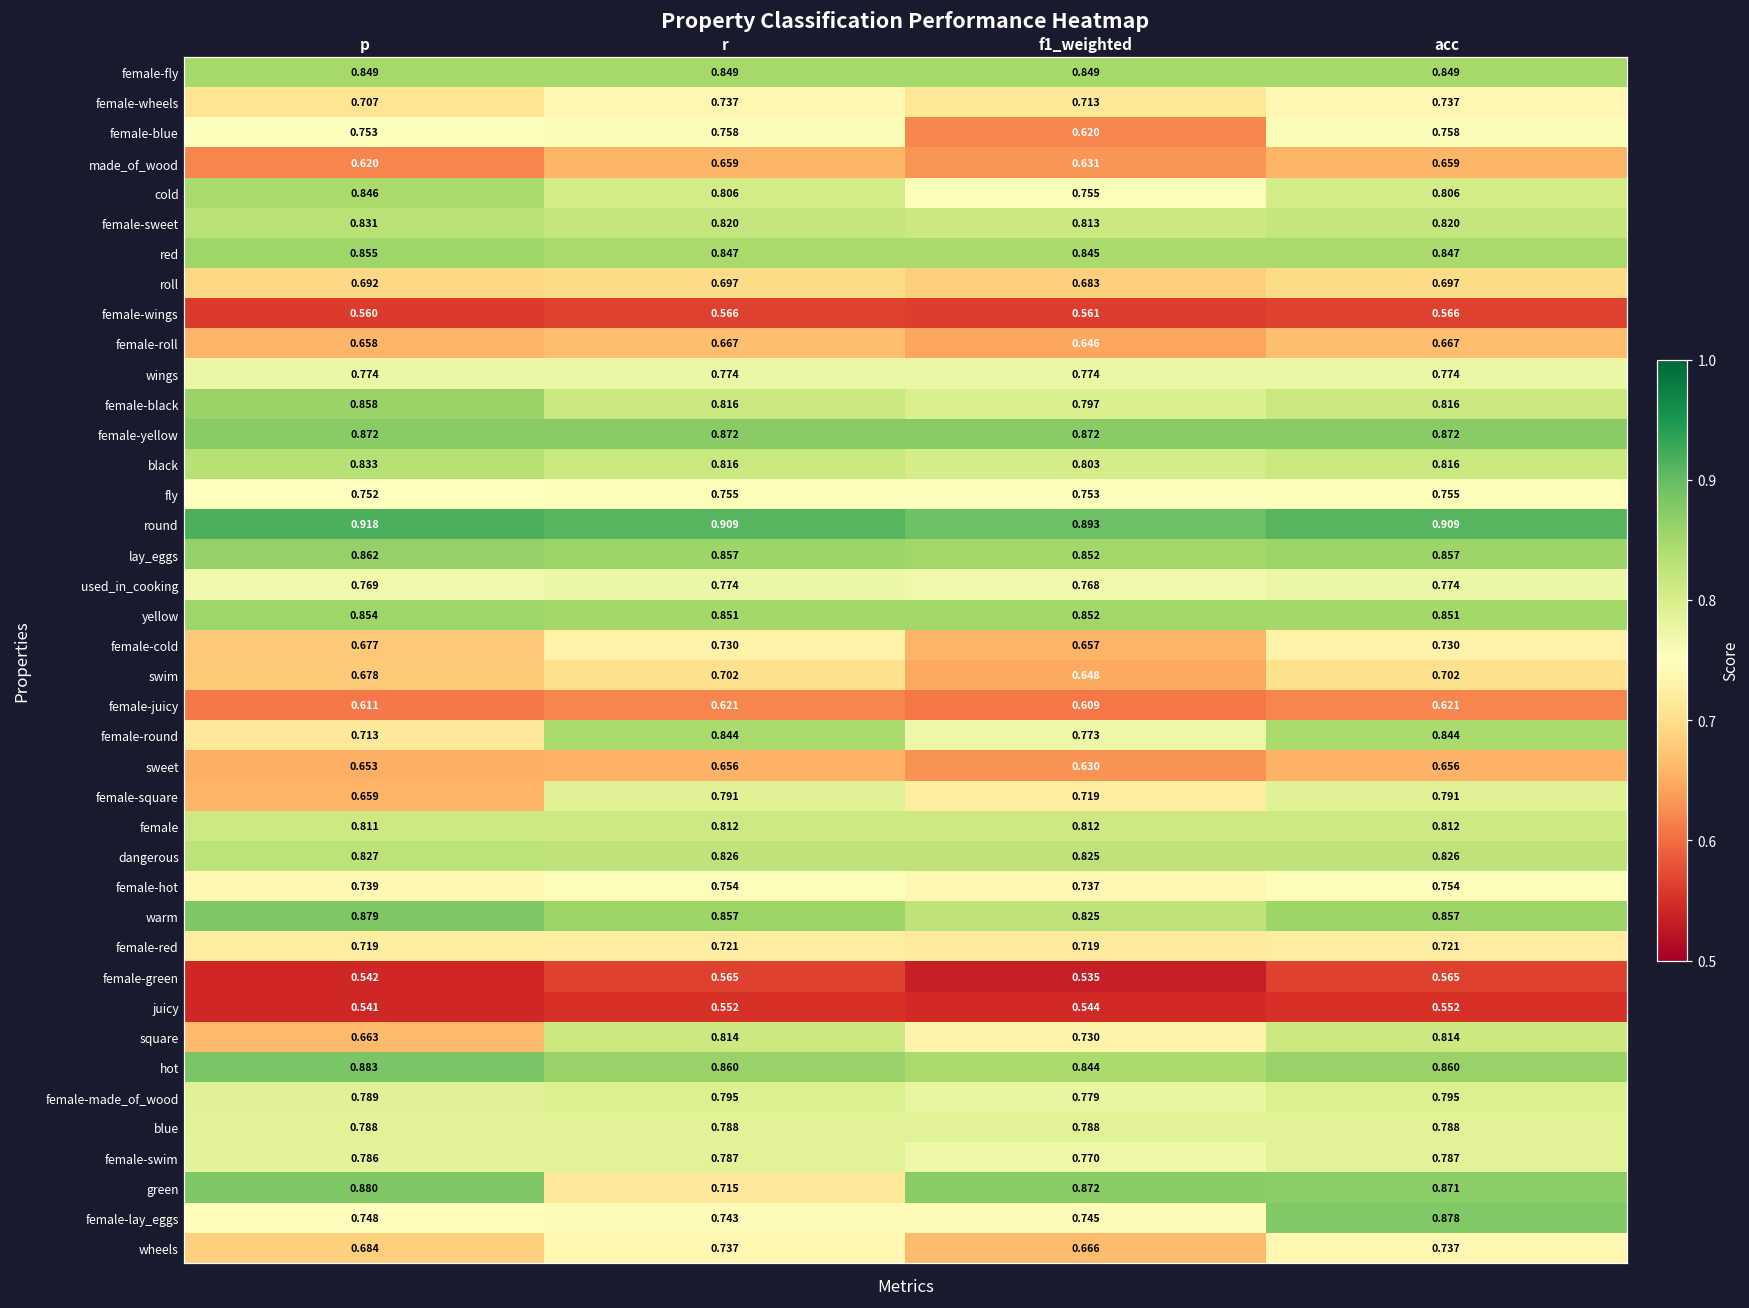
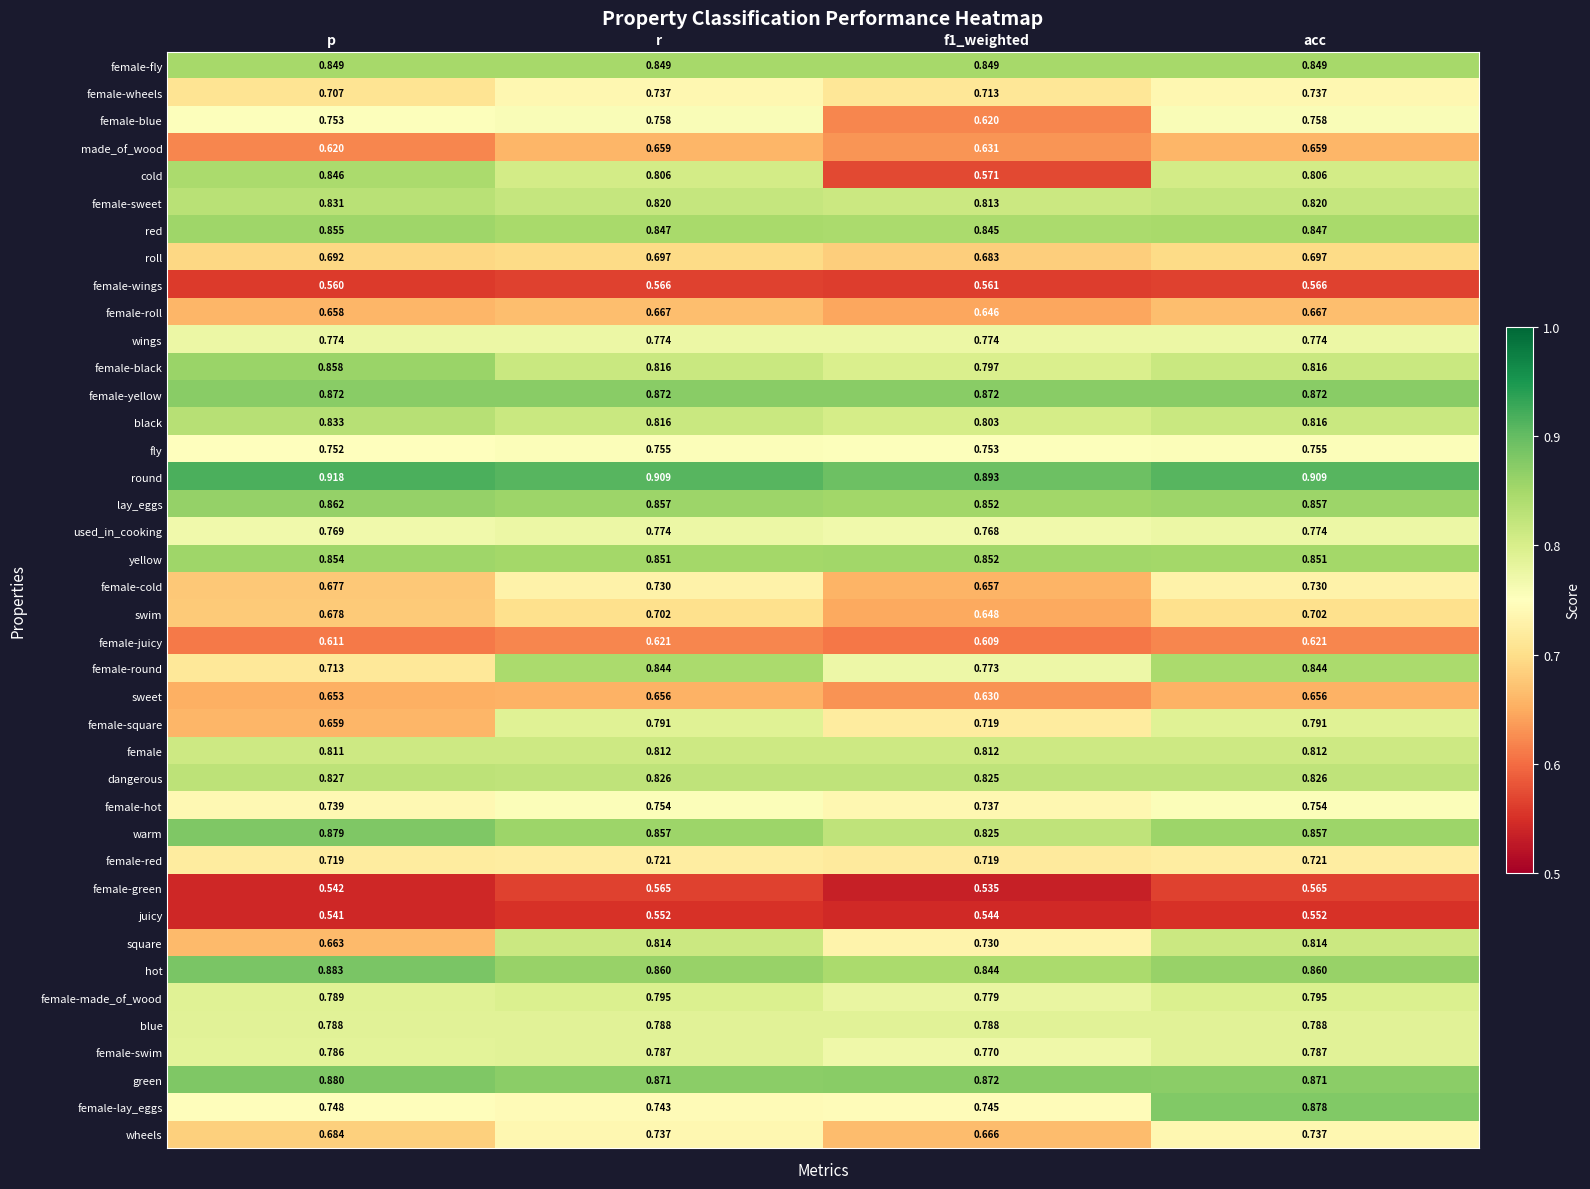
  {
    "female-fly": {
      "p": 0.849,
      "r": 0.849,
      "f1_weighted": 0.849,
      "acc": 0.849
    },
    "female-wheels": {
      "p": 0.707,
      "r": 0.737,
      "f1_weighted": 0.713,
      "acc": 0.737
    },
    "female-blue": {
      "p": 0.753,
      "r": 0.758,
      "f1_weighted": 0.620,
      "acc": 0.758
    },
    "made_of_wood": {
      "p": 0.620,
      "r": 0.659,
      "f1_weighted": 0.631,
      "acc": 0.659
    },
    "cold": {
      "p": 0.846,
      "r": 0.806,
-     "f1_weighted": 0.755,
+     "f1_weighted": 0.571,
      "acc": 0.806
    },
    "female-sweet": {
      "p": 0.831,
      "r": 0.820,
      "f1_weighted": 0.813,
      "acc": 0.820
    },
    "red": {
      "p": 0.855,
      "r": 0.847,
      "f1_weighted": 0.845,
      "acc": 0.847
    },
    "roll": {
      "p": 0.692,
      "r": 0.697,
      "f1_weighted": 0.683,
      "acc": 0.697
    },
    "female-wings": {
      "p": 0.560,
      "r": 0.566,
      "f1_weighted": 0.561,
      "acc": 0.566
    },
    "female-roll": {
      "p": 0.658,
      "r": 0.667,
      "f1_weighted": 0.646,
      "acc": 0.667
    },
    "wings": {
      "p": 0.774,
      "r": 0.774,
      "f1_weighted": 0.774,
      "acc": 0.774
    },
    "female-black": {
      "p": 0.858,
      "r": 0.816,
      "f1_weighted": 0.797,
      "acc": 0.816
    },
    "female-yellow": {
      "p": 0.872,
      "r": 0.872,
      "f1_weighted": 0.872,
      "acc": 0.872
    },
    "black": {
      "p": 0.833,
      "r": 0.816,
      "f1_weighted": 0.803,
      "acc": 0.816
    },
    "fly": {
      "p": 0.752,
      "r": 0.755,
      "f1_weighted": 0.753,
      "acc": 0.755
    },
    "round": {
      "p": 0.918,
      "r": 0.909,
      "f1_weighted": 0.893,
      "acc": 0.909
    },
    "lay_eggs": {
      "p": 0.862,
      "r": 0.857,
      "f1_weighted": 0.852,
      "acc": 0.857
    },
    "used_in_cooking": {
      "p": 0.769,
      "r": 0.774,
      "f1_weighted": 0.768,
      "acc": 0.774
    },
    "yellow": {
      "p": 0.854,
      "r": 0.851,
      "f1_weighted": 0.852,
      "acc": 0.851
    },
    "female-cold": {
      "p": 0.677,
      "r": 0.730,
      "f1_weighted": 0.657,
      "acc": 0.730
    },
    "swim": {
      "p": 0.678,
      "r": 0.702,
      "f1_weighted": 0.648,
      "acc": 0.702
    },
    "female-juicy": {
      "p": 0.611,
      "r": 0.621,
      "f1_weighted": 0.609,
      "acc": 0.621
    },
    "female-round": {
      "p": 0.713,
      "r": 0.844,
      "f1_weighted": 0.773,
      "acc": 0.844
    },
    "sweet": {
      "p": 0.653,
      "r": 0.656,
      "f1_weighted": 0.630,
      "acc": 0.656
    },
    "female-square": {
      "p": 0.659,
      "r": 0.791,
      "f1_weighted": 0.719,
      "acc": 0.791
    },
    "female": {
      "p": 0.811,
      "r": 0.812,
      "f1_weighted": 0.812,
      "acc": 0.812
    },
    "dangerous": {
      "p": 0.827,
      "r": 0.826,
      "f1_weighted": 0.825,
      "acc": 0.826
    },
    "female-hot": {
      "p": 0.739,
      "r": 0.754,
      "f1_weighted": 0.737,
      "acc": 0.754
    },
    "warm": {
      "p": 0.879,
      "r": 0.857,
      "f1_weighted": 0.825,
      "acc": 0.857
    },
    "female-red": {
      "p": 0.719,
      "r": 0.721,
      "f1_weighted": 0.719,
      "acc": 0.721
    },
    "female-green": {
      "p": 0.542,
      "r": 0.565,
      "f1_weighted": 0.535,
      "acc": 0.565
    },
    "juicy": {
      "p": 0.541,
      "r": 0.552,
      "f1_weighted": 0.544,
      "acc": 0.552
    },
    "square": {
      "p": 0.663,
      "r": 0.814,
      "f1_weighted": 0.730,
      "acc": 0.814
    },
    "hot": {
      "p": 0.883,
      "r": 0.860,
      "f1_weighted": 0.844,
      "acc": 0.860
    },
    "female-made_of_wood": {
      "p": 0.789,
      "r": 0.795,
      "f1_weighted": 0.779,
      "acc": 0.795
    },
    "blue": {
      "p": 0.788,
      "r": 0.788,
      "f1_weighted": 0.788,
      "acc": 0.788
    },
    "female-swim": {
      "p": 0.786,
      "r": 0.787,
      "f1_weighted": 0.770,
      "acc": 0.787
    },
    "green": {
      "p": 0.880,
-     "r": 0.715,
+     "r": 0.871,
      "f1_weighted": 0.872,
      "acc": 0.871
    },
    "female-lay_eggs": {
      "p": 0.748,
      "r": 0.743,
      "f1_weighted": 0.745,
      "acc": 0.878
    },
    "wheels": {
      "p": 0.684,
      "r": 0.737,
      "f1_weighted": 0.666,
      "acc": 0.737
    }
  }
